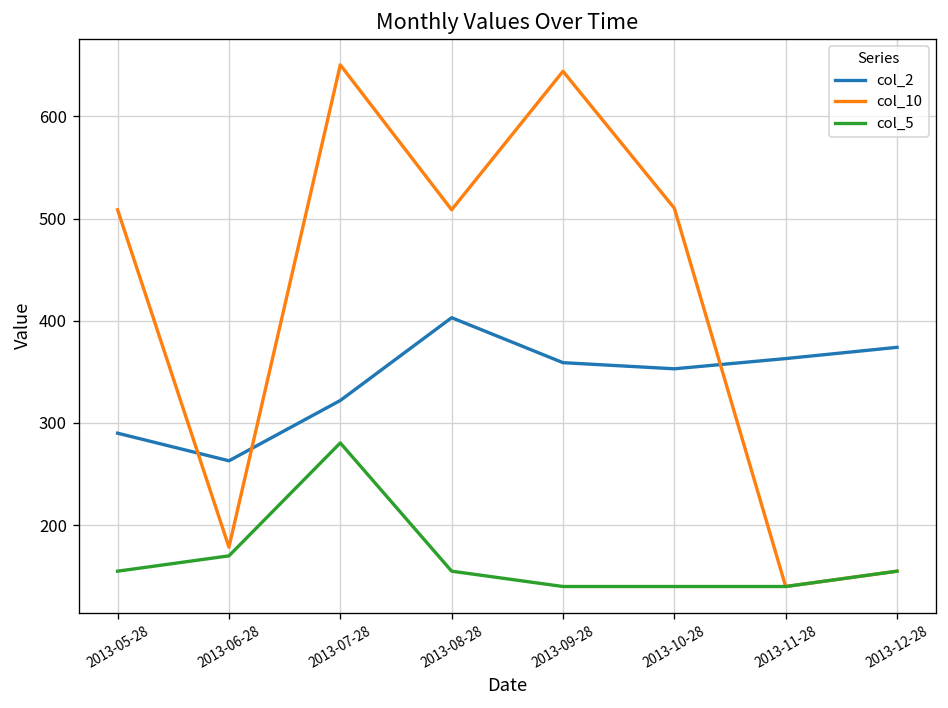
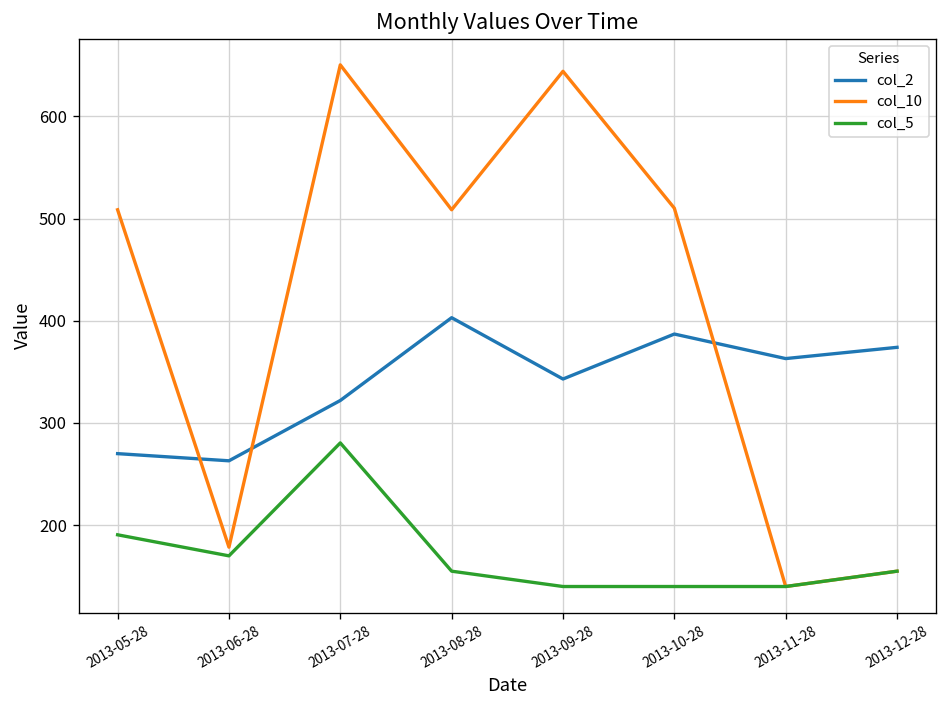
  {
    "col_2": {
-     "2013-05-28": 290,
+     "2013-05-28": 270,
      "2013-06-28": 260,
      "2013-07-28": 320,
      "2013-08-28": 400,
-     "2013-09-28": 360,
-     "2013-10-28": 350,
+     "2013-09-28": 340,
+     "2013-10-28": 390,
      "2013-11-28": 360,
      "2013-12-28": 370
    },
    "col_10": {
      "2013-05-28": 510,
      "2013-06-28": 180,
      "2013-07-28": 650,
      "2013-08-28": 510,
      "2013-09-28": 640,
      "2013-10-28": 510
    },
    "col_5": {
-     "2013-05-28": 160,
+     "2013-05-28": 190,
      "2013-06-28": 170,
      "2013-07-28": 280,
      "2013-08-28": 160,
      "2013-09-28": 140,
      "2013-10-28": 140
    }
  }
